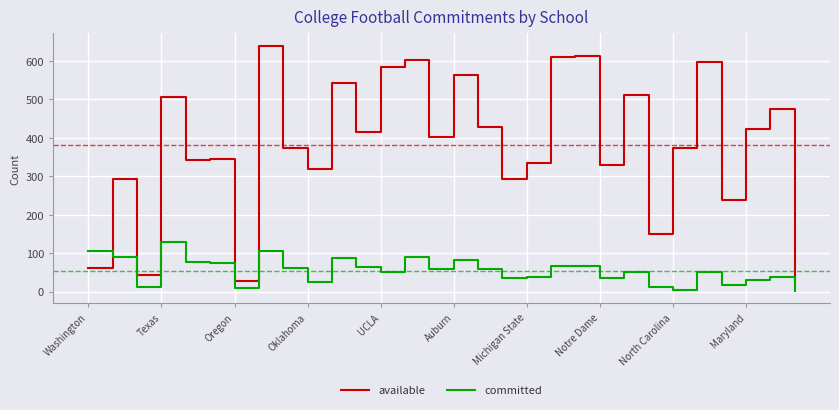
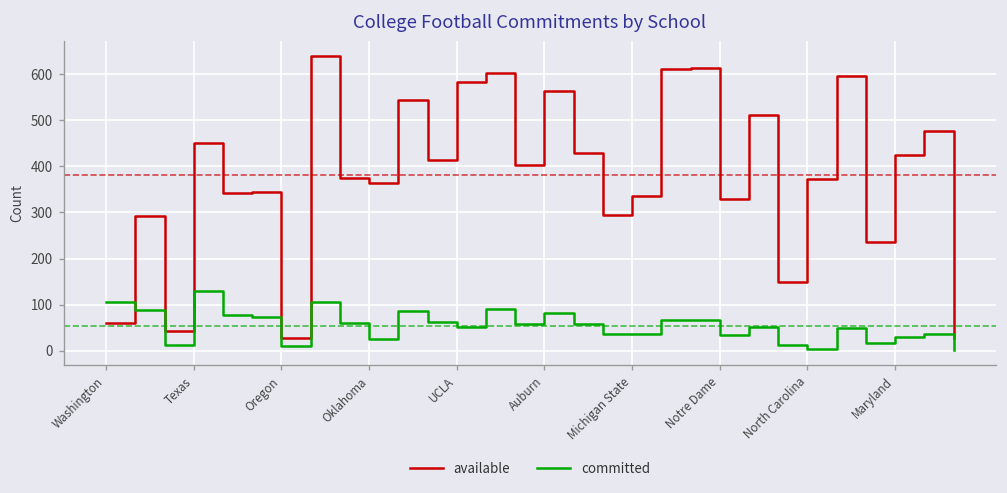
  {
    "available": {
      "Washington": 60,
-     "Texas": 510,
+     "Texas": 450,
      "Oregon": 30,
-     "Oklahoma": 320,
+     "Oklahoma": 360,
      "UCLA": 580,
      "Auburn": 560,
      "Michigan State": 340,
      "Notre Dame": 330,
      "North Carolina": 370,
      "Maryland": 420
    },
    "committed": {
      "Washington": 110,
      "Texas": 130,
      "Oregon": 10,
      "Oklahoma": 30,
      "UCLA": 50,
      "Auburn": 80,
      "Michigan State": 40,
      "Notre Dame": 30,
      "North Carolina": 10,
      "Maryland": 30
    }
  }
